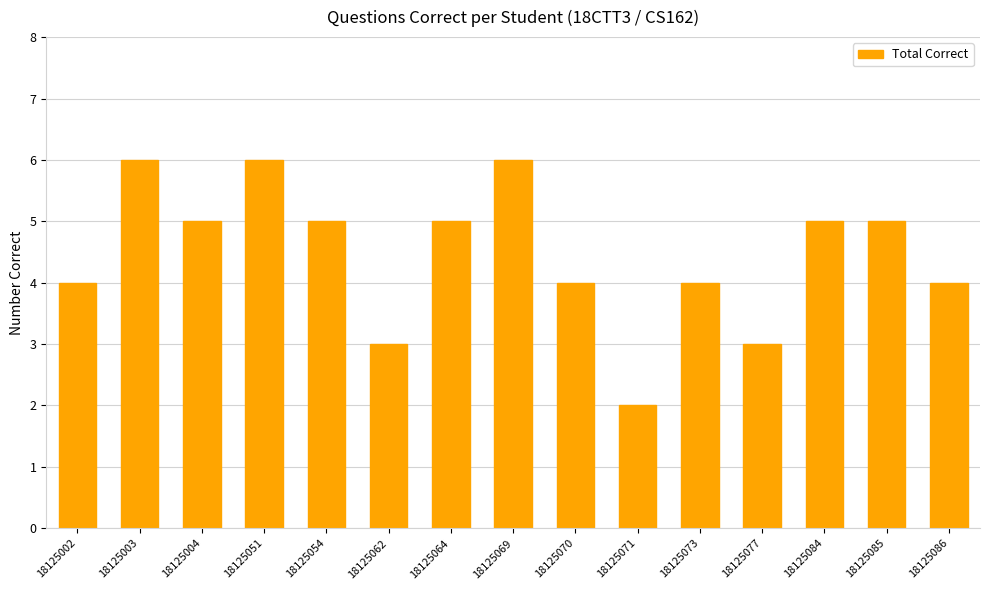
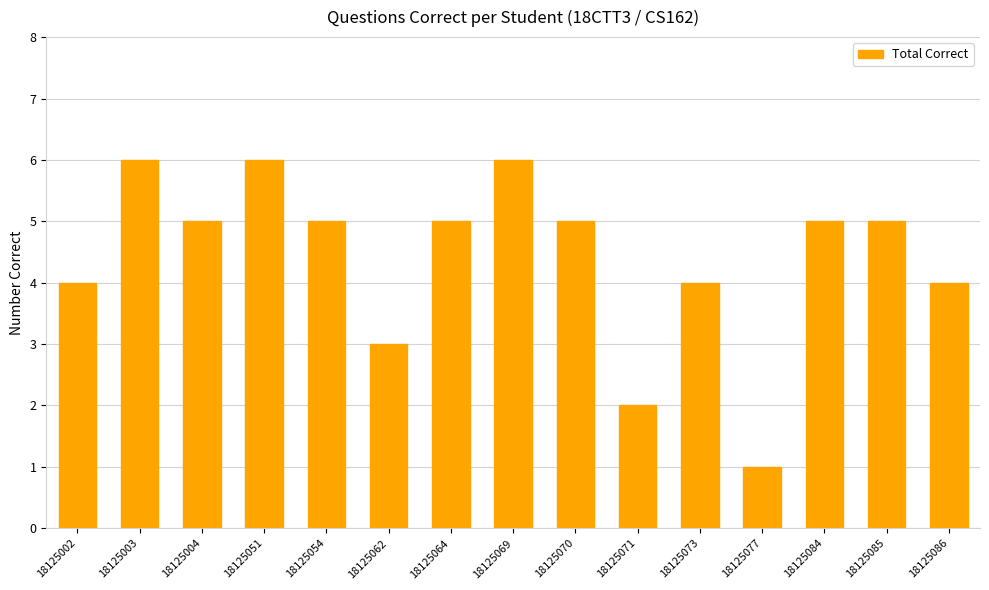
  {
    "18125002": 4,
    "18125003": 6,
    "18125004": 5,
    "18125051": 6,
    "18125054": 5,
    "18125062": 3,
    "18125064": 5,
    "18125069": 6,
-   "18125070": 4,
+   "18125070": 5,
    "18125071": 2,
    "18125073": 4,
-   "18125077": 3,
+   "18125077": 1,
    "18125084": 5,
    "18125085": 5,
    "18125086": 4
  }
